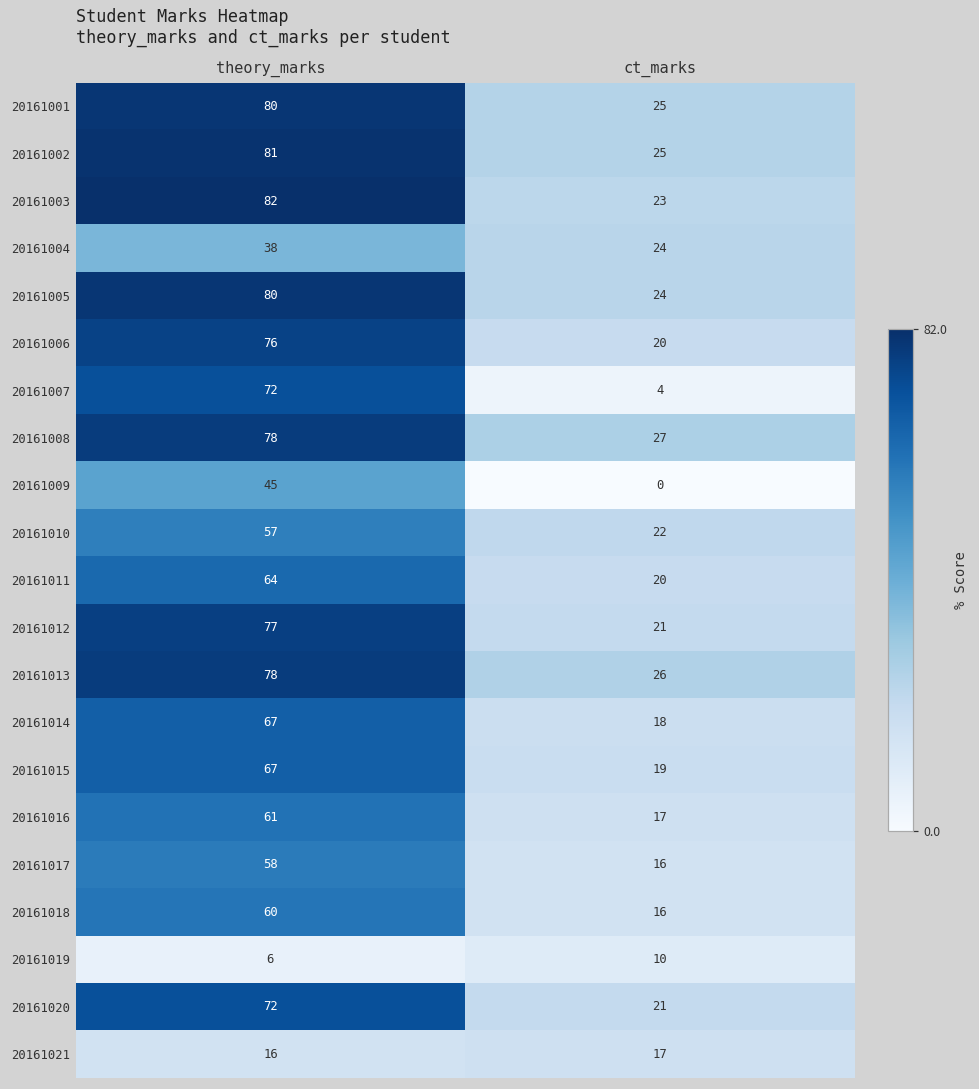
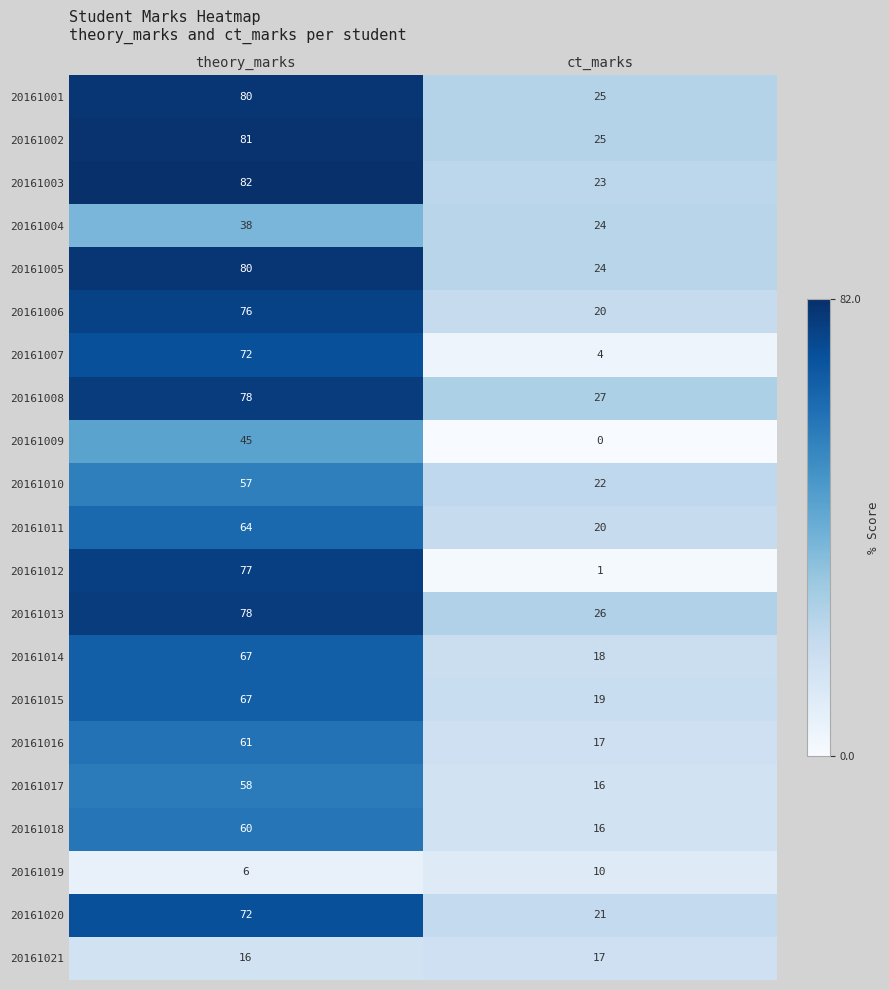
  {
    "20161001": {
      "theory_marks": 80,
      "ct_marks": 25
    },
    "20161002": {
      "theory_marks": 81,
      "ct_marks": 25
    },
    "20161003": {
      "theory_marks": 82,
      "ct_marks": 23
    },
    "20161004": {
      "theory_marks": 38,
      "ct_marks": 24
    },
    "20161005": {
      "theory_marks": 80,
      "ct_marks": 24
    },
    "20161006": {
      "theory_marks": 76,
      "ct_marks": 20
    },
    "20161007": {
      "theory_marks": 72,
      "ct_marks": 4
    },
    "20161008": {
      "theory_marks": 78,
      "ct_marks": 27
    },
    "20161009": {
      "theory_marks": 45,
      "ct_marks": 0
    },
    "20161010": {
      "theory_marks": 57,
      "ct_marks": 22
    },
    "20161011": {
      "theory_marks": 64,
      "ct_marks": 20
    },
    "20161012": {
      "theory_marks": 77,
-     "ct_marks": 21
+     "ct_marks": 1
    },
    "20161013": {
      "theory_marks": 78,
      "ct_marks": 26
    },
    "20161014": {
      "theory_marks": 67,
      "ct_marks": 18
    },
    "20161015": {
      "theory_marks": 67,
      "ct_marks": 19
    },
    "20161016": {
      "theory_marks": 61,
      "ct_marks": 17
    },
    "20161017": {
      "theory_marks": 58,
      "ct_marks": 16
    },
    "20161018": {
      "theory_marks": 60,
      "ct_marks": 16
    },
    "20161019": {
      "theory_marks": 6,
      "ct_marks": 10
    },
    "20161020": {
      "theory_marks": 72,
      "ct_marks": 21
    },
    "20161021": {
      "theory_marks": 16,
      "ct_marks": 17
    }
  }
